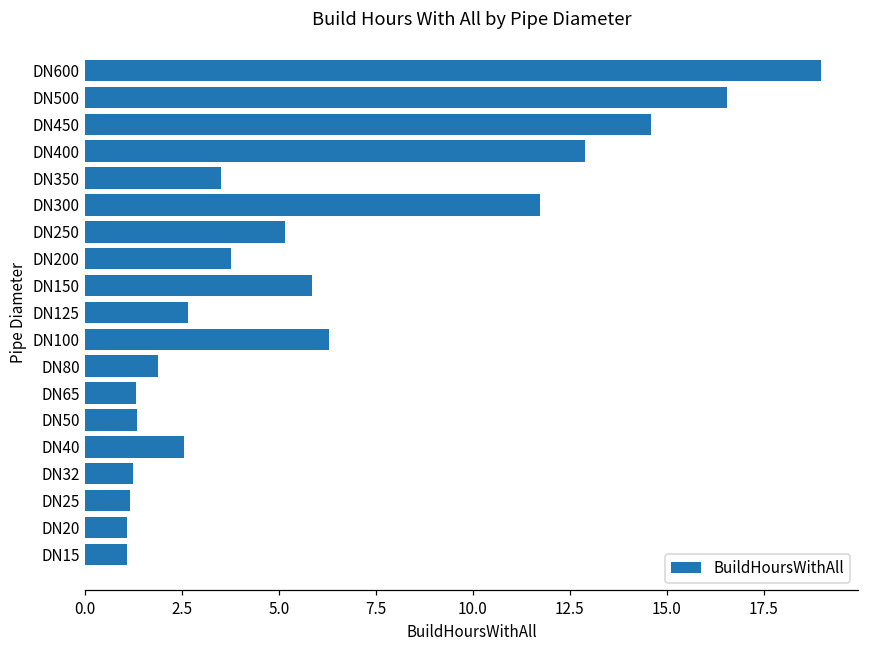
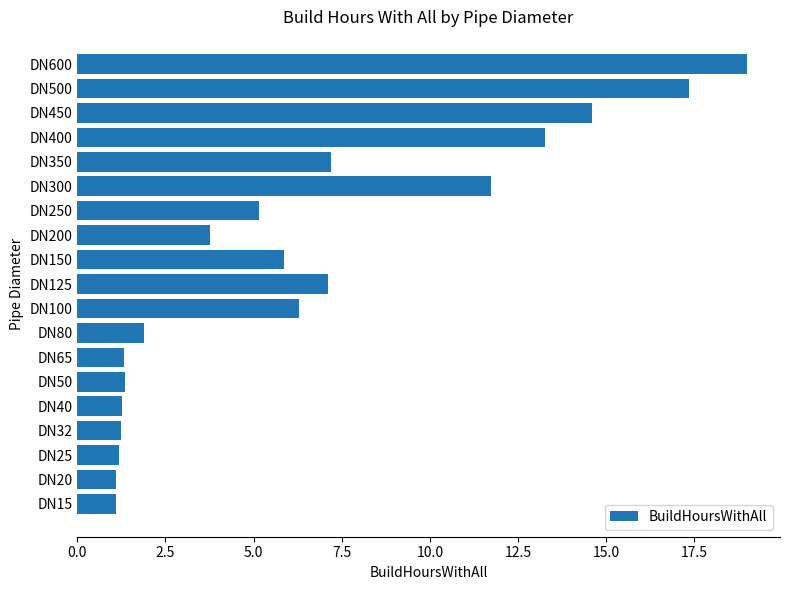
  {
    "DN600": 19.0,
-   "DN500": 16.6,
+   "DN500": 17.3,
    "DN450": 14.6,
-   "DN400": 12.9,
-   "DN350": 3.5,
+   "DN400": 13.3,
+   "DN350": 7.2,
    "DN300": 11.7,
    "DN250": 5.1,
    "DN200": 3.8,
    "DN150": 5.9,
-   "DN125": 2.7,
+   "DN125": 7.1,
    "DN100": 6.3,
    "DN80": 1.9,
    "DN65": 1.3,
    "DN50": 1.3,
-   "DN40": 2.6,
+   "DN40": 1.3,
    "DN32": 1.2,
    "DN25": 1.2,
    "DN20": 1.1,
    "DN15": 1.1
  }
